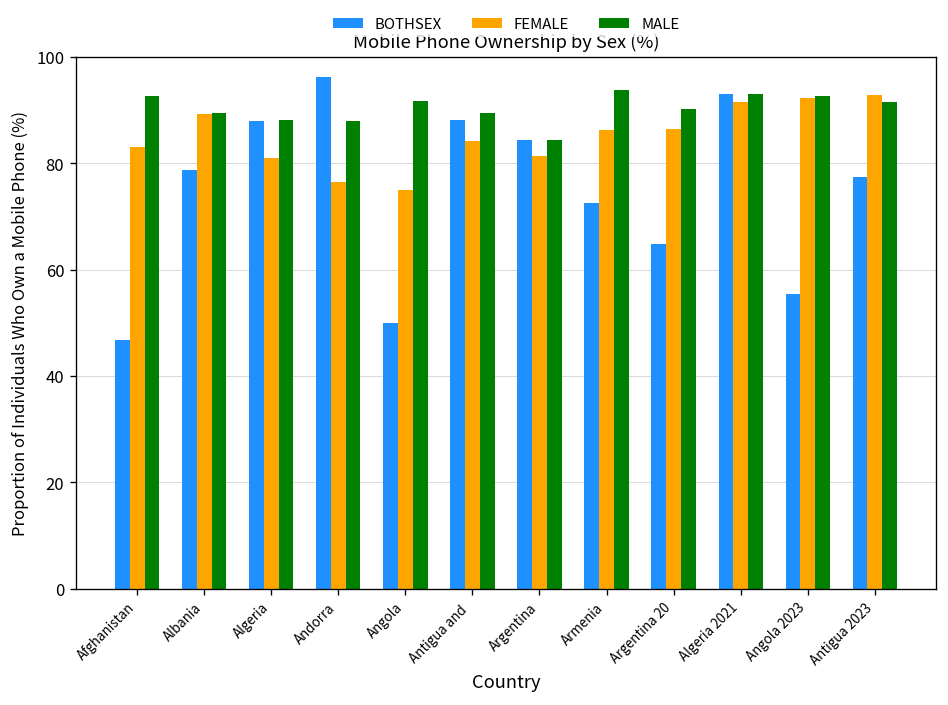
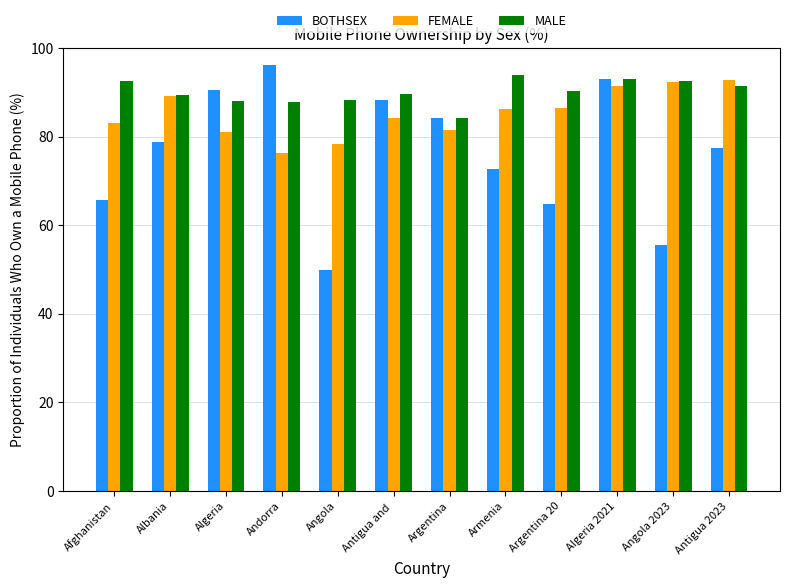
  {
    "BOTHSEX": {
-     "Afghanistan": 47,
+     "Afghanistan": 66,
      "Albania": 79,
-     "Algeria": 88,
+     "Algeria": 91,
      "Andorra": 96,
      "Angola": 50,
      "Antigua and": 88,
      "Argentina": 84,
      "Armenia": 73,
      "Argentina 20": 65,
      "Algeria 2021": 93,
      "Angola 2023": 56,
      "Antigua 2023": 78
    },
    "FEMALE": {
      "Afghanistan": 83,
      "Albania": 89,
      "Algeria": 81,
      "Andorra": 76,
-     "Angola": 75,
+     "Angola": 78,
      "Antigua and": 84,
      "Argentina": 81,
      "Armenia": 86,
      "Argentina 20": 86,
      "Algeria 2021": 92,
      "Angola 2023": 92,
      "Antigua 2023": 93
    },
    "MALE": {
      "Afghanistan": 93,
      "Albania": 89,
      "Algeria": 88,
      "Andorra": 88,
-     "Angola": 92,
+     "Angola": 88,
      "Antigua and": 90,
      "Argentina": 84,
      "Armenia": 94,
      "Argentina 20": 90,
      "Algeria 2021": 93,
      "Angola 2023": 93,
      "Antigua 2023": 92
    }
  }
